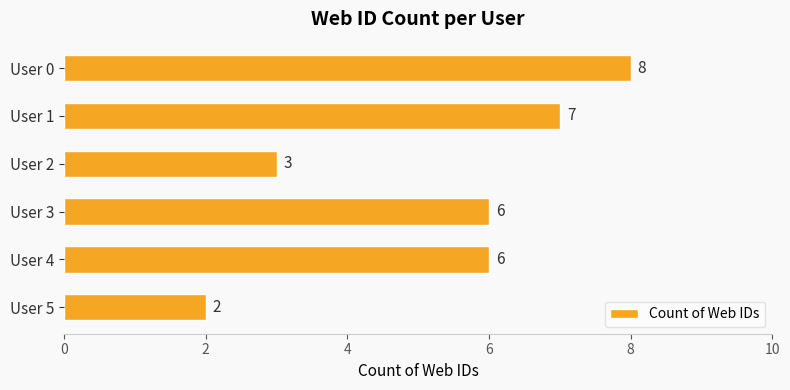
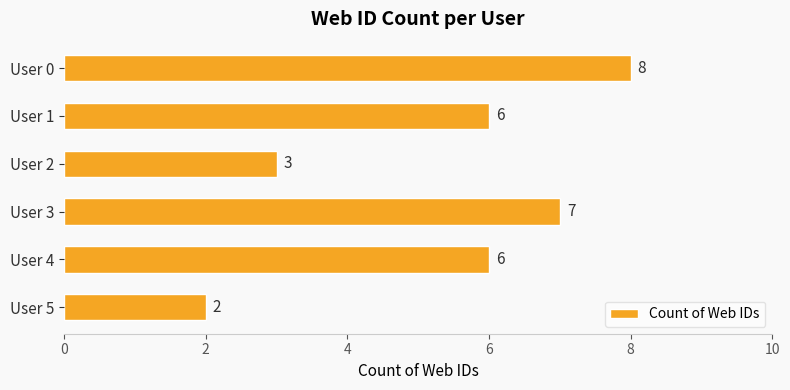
  {
    "User 0": 8,
-   "User 1": 7,
+   "User 1": 6,
    "User 2": 3,
-   "User 3": 6,
+   "User 3": 7,
    "User 4": 6,
    "User 5": 2
  }
